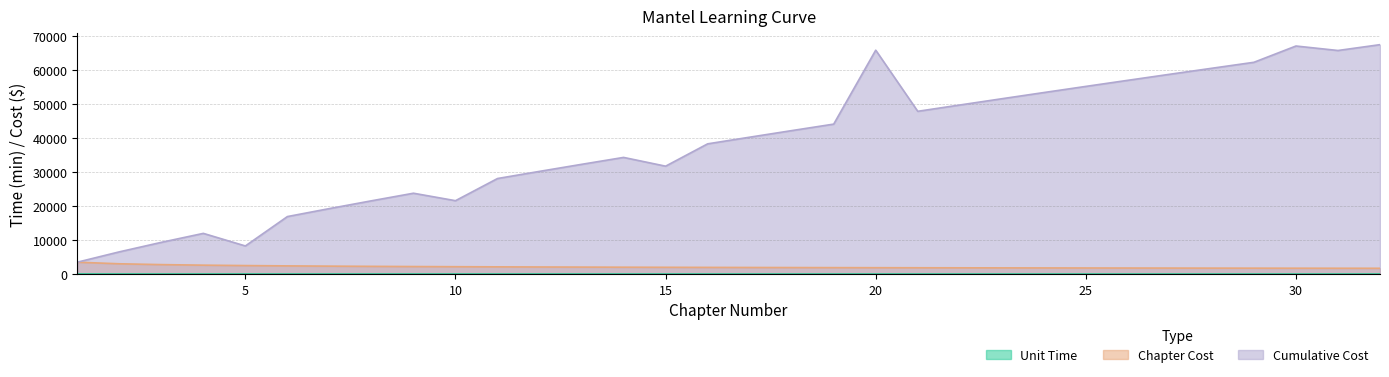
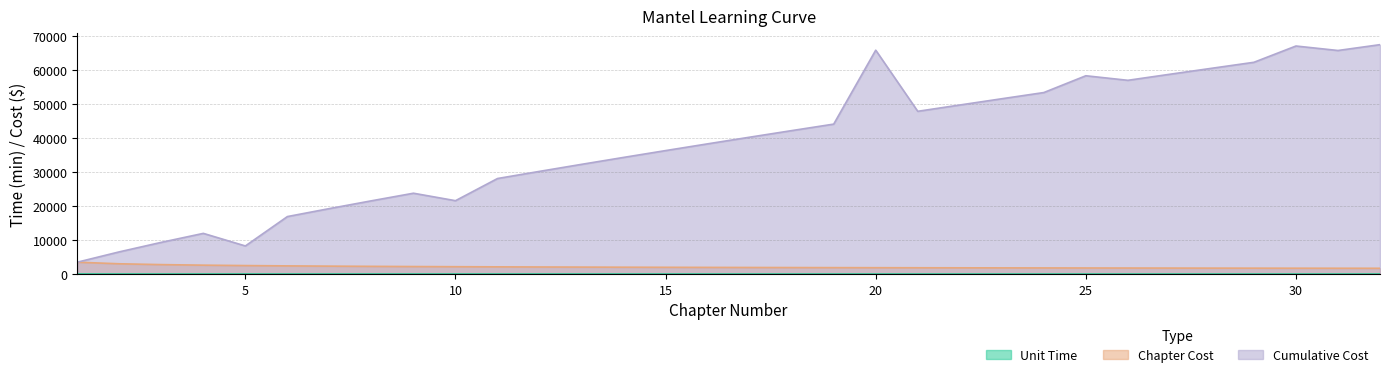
  {
    "Unit Time": {
      "5": 0,
      "10": 0,
      "15": 0,
      "20": 0,
      "25": 0,
      "30": 0
    },
    "Chapter Cost": {
      "5": 3000,
      "10": 2000,
      "15": 2000,
      "20": 2000,
      "25": 2000,
      "30": 2000
    },
    "Cumulative Cost": {
      "5": 8000,
      "10": 22000,
-     "15": 32000,
+     "15": 36000,
      "20": 66000,
-     "25": 55000,
+     "25": 58000,
      "30": 67000
    }
  }
